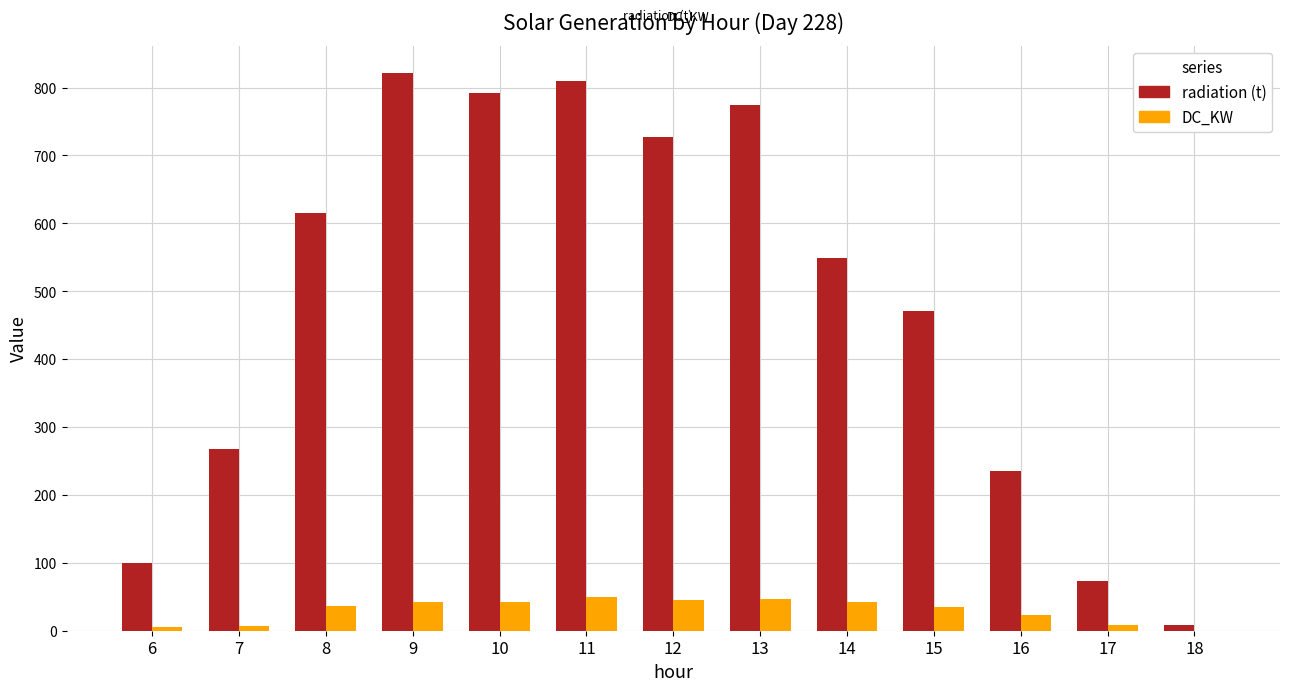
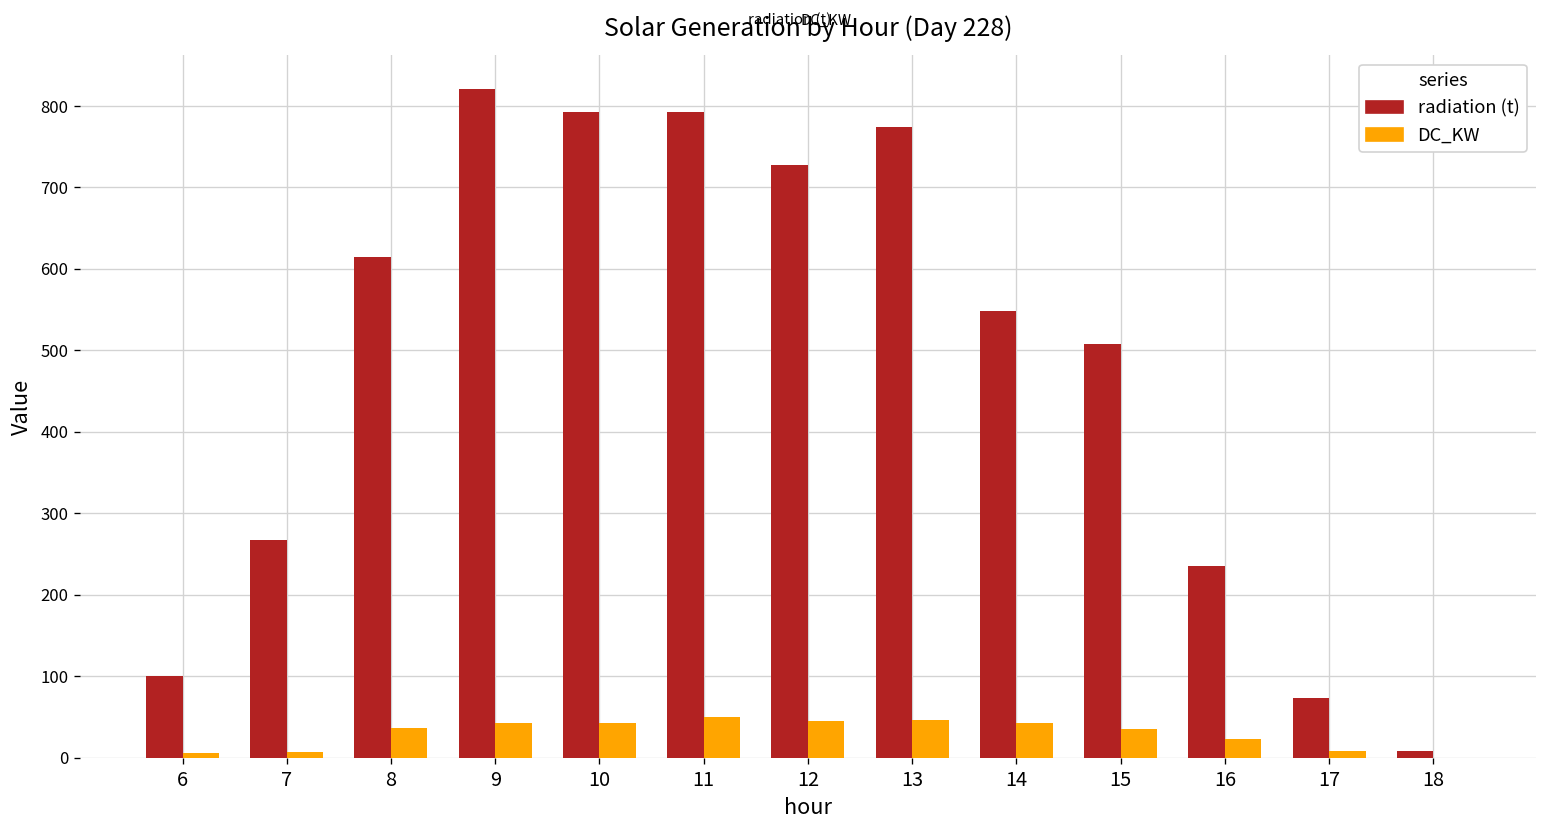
  {
    "radiation (t)": {
      "6": 100,
      "7": 270,
      "8": 610,
      "9": 820,
      "10": 790,
-     "11": 810,
+     "11": 790,
      "12": 730,
      "13": 770,
      "14": 550,
-     "15": 470,
+     "15": 510,
      "16": 240,
      "17": 70,
      "18": 10
    },
    "DC_KW": {
      "6": 10,
      "7": 10,
      "8": 40,
      "9": 40,
      "10": 40,
      "11": 50,
      "12": 50,
      "13": 50,
      "14": 40,
      "15": 40,
      "16": 20,
      "17": 10
    }
  }
